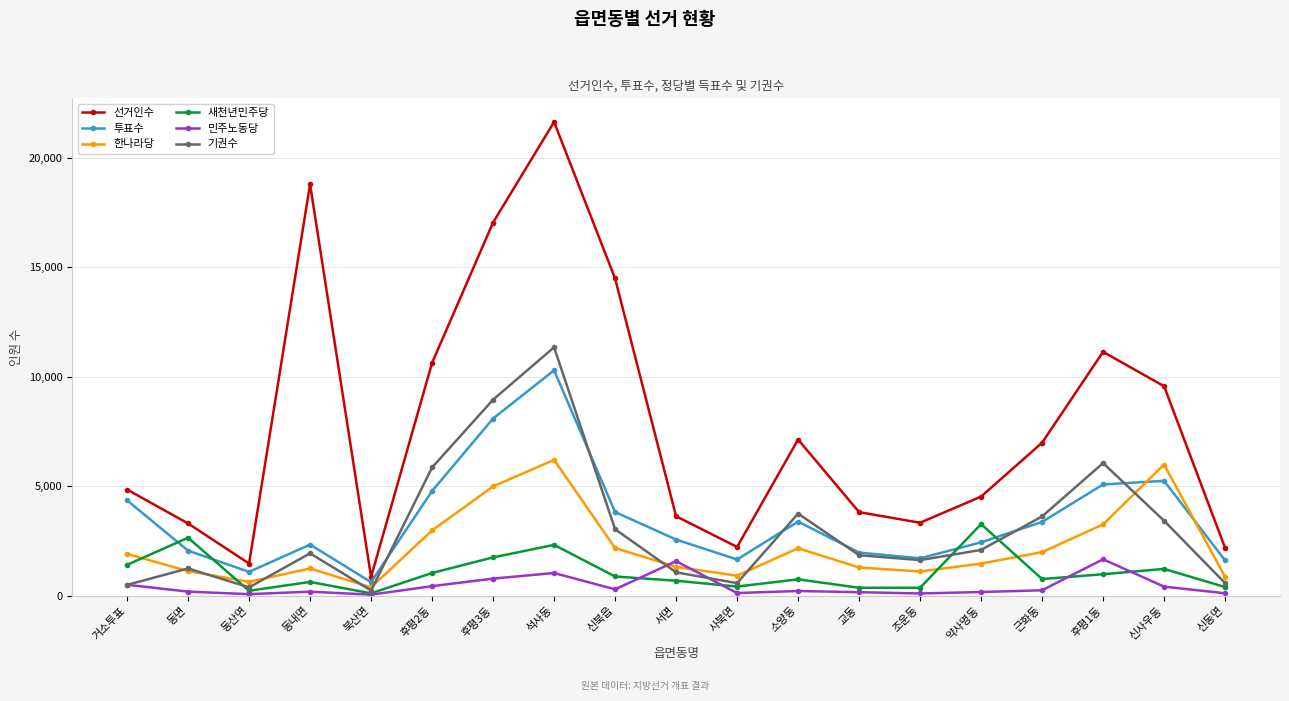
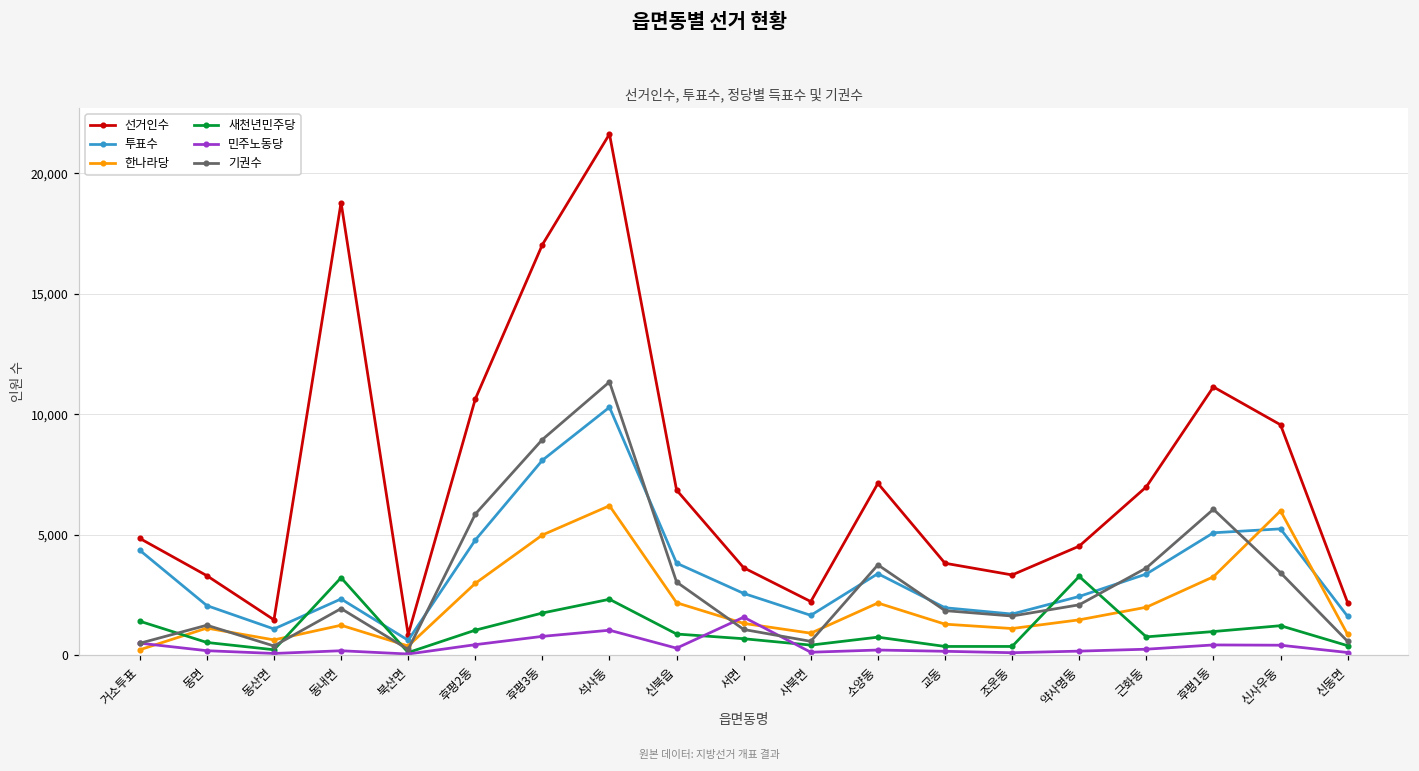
  {
    "선거인수": {
      "거소투표": "4,800",
      "동면": "3,300",
      "동산면": "1,500",
      "동내면": "18,800",
      "북산면": "900",
      "후평2동": "10,600",
      "후평3동": "17,000",
      "석사동": "21,600",
-     "신북읍": "14,500",
+     "신북읍": "6,900",
      "서면": "3,600",
      "사북면": "2,200",
      "소양동": "7,100",
      "교동": "3,800",
      "조운동": "3,300",
      "약사명동": "4,500",
      "근화동": "7,000",
      "후평1동": "11,100",
      "신사우동": "9,600",
      "신동면": "2,200"
    },
    "투표수": {
      "거소투표": "4,400",
      "동면": "2,100",
      "동산면": "1,100",
      "동내면": "2,300",
      "북산면": "600",
      "후평2동": "4,800",
      "후평3동": "8,100",
      "석사동": "10,300",
      "신북읍": "3,800",
      "서면": "2,600",
      "사북면": "1,700",
      "소양동": "3,400",
      "교동": "2,000",
      "약사명동": "2,400",
      "근화동": "3,400",
      "후평1동": "5,100",
      "신사우동": "5,200",
      "신동면": "1,600"
    },
    "한나라당": {
-     "거소투표": "1,900",
+     "거소투표": "200",
      "동면": "1,100",
      "동산면": "600",
      "동내면": "1,200",
      "북산면": "400",
      "후평2동": "3,000",
      "후평3동": "5,000",
      "석사동": "6,200",
      "신북읍": "2,200",
      "서면": "1,300",
      "사북면": "900",
      "소양동": "2,200",
      "교동": "1,300",
      "조운동": "1,100",
      "약사명동": "1,500",
      "근화동": "2,000",
      "후평1동": "3,300",
      "신사우동": "6,000",
      "신동면": "900"
    },
    "새천년민주당": {
      "거소투표": "1,400",
-     "동면": "2,600",
+     "동면": "500",
      "동산면": "200",
-     "동내면": "600",
+     "동내면": "3,200",
      "후평2동": "1,000",
      "후평3동": "1,700",
      "석사동": "2,300",
      "신북읍": "900",
      "서면": "700",
      "사북면": "400",
      "소양동": "700",
      "교동": "400",
      "조운동": "400",
      "약사명동": "3,300",
      "근화동": "800",
      "후평1동": "1,000",
      "신사우동": "1,200",
      "신동면": "400"
    },
    "민주노동당": {
      "동면": "200",
      "동산면": "100",
      "동내면": "200",
      "후평2동": "400",
      "후평3동": "800",
      "석사동": "1,000",
      "신북읍": "300",
      "서면": "1,600",
      "사북면": "100",
      "소양동": "200",
      "교동": "200",
      "조운동": "100",
      "약사명동": "200",
      "근화동": "200",
-     "후평1동": "1,700",
+     "후평1동": "400",
      "신사우동": "400",
      "신동면": "100"
    },
    "기권수": {
      "동면": "1,200",
      "동산면": "400",
      "동내면": "1,900",
      "북산면": "200",
      "후평2동": "5,900",
      "후평3동": "9,000",
      "석사동": "11,300",
      "신북읍": "3,000",
      "서면": "1,100",
      "사북면": "600",
      "소양동": "3,700",
      "교동": "1,800",
      "약사명동": "2,100",
      "근화동": "3,600",
      "후평1동": "6,100",
      "신사우동": "3,400",
      "신동면": "600"
    }
  }
